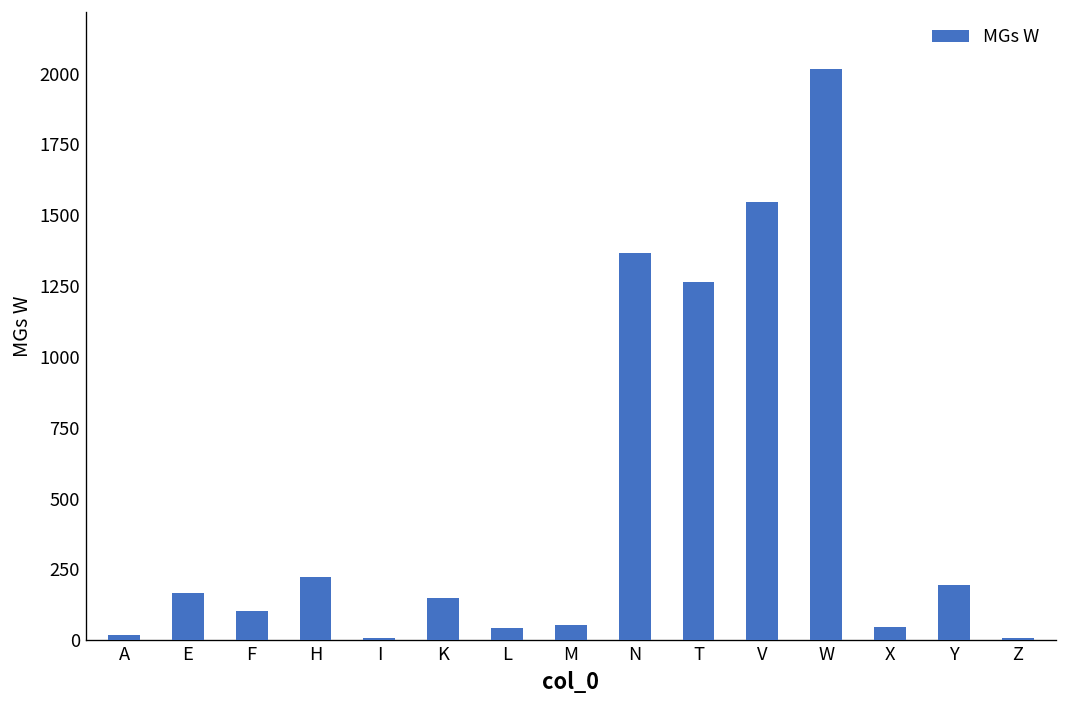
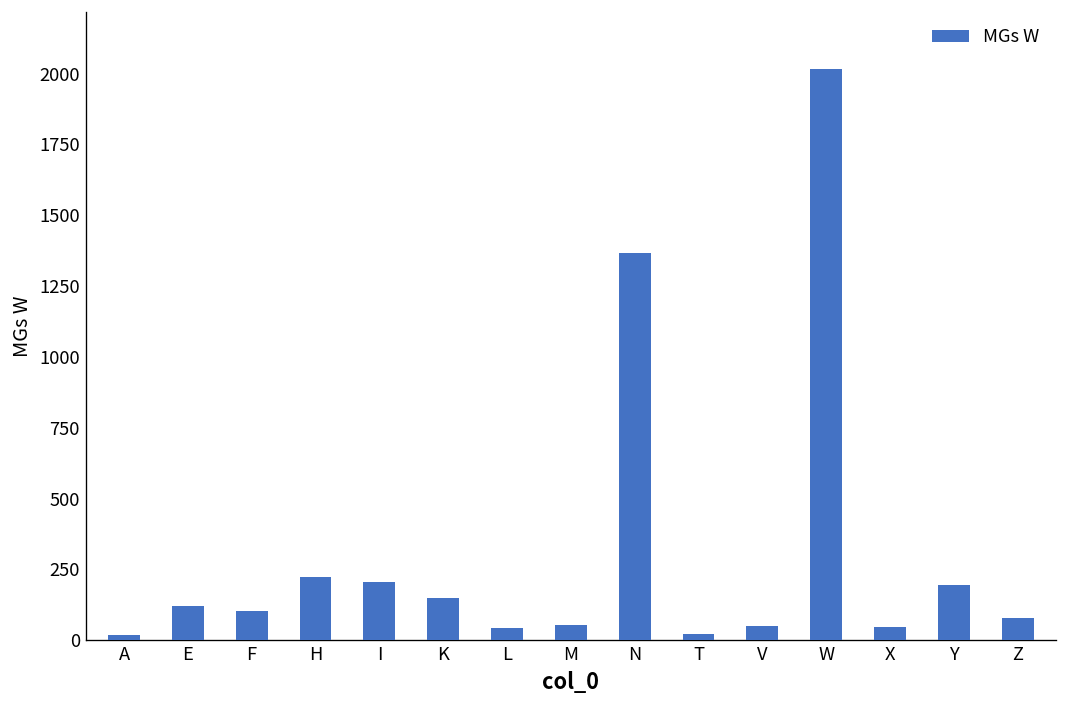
  {
    "A": 20,
-   "E": 170,
+   "E": 120,
    "F": 100,
    "H": 220,
-   "I": 10,
+   "I": 210,
    "K": 150,
    "L": 50,
    "M": 50,
    "N": 1370,
-   "T": 1260,
-   "V": 1550,
+   "T": 20,
+   "V": 50,
    "W": 2020,
    "X": 50,
    "Y": 200,
-   "Z": 10
+   "Z": 80
  }
